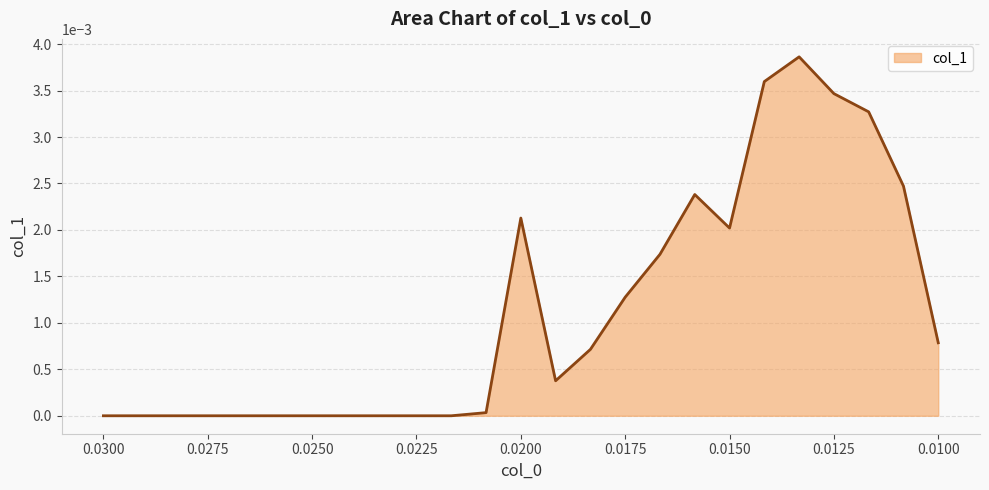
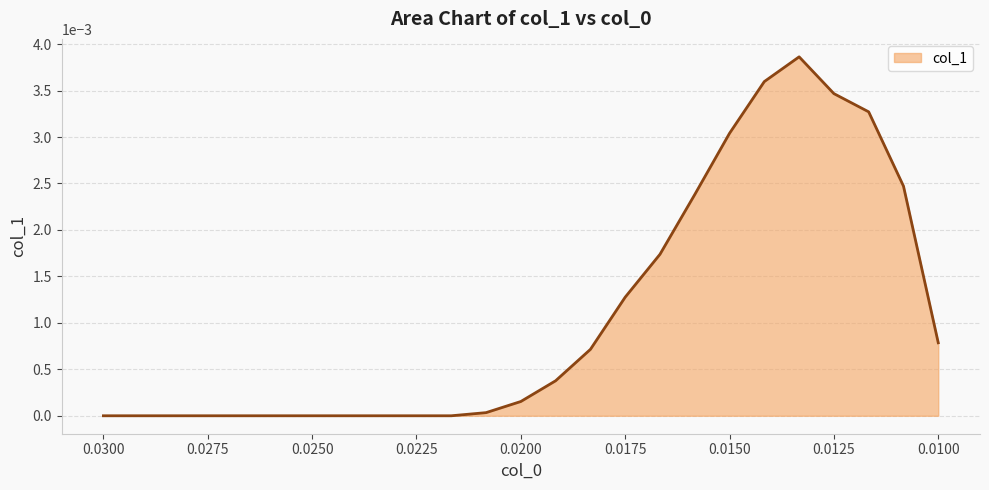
  {
    "0.0300": 0.0000,
    "0.0275": 0.0000,
    "0.0250": 0.0000,
    "0.0225": 0.0000,
-   "0.0200": 0.0021,
+   "0.0200": 0.0002,
    "0.0175": 0.0013,
-   "0.0150": 0.0020,
+   "0.0150": 0.0030,
    "0.0125": 0.0035,
    "0.0100": 0.0008
  }
